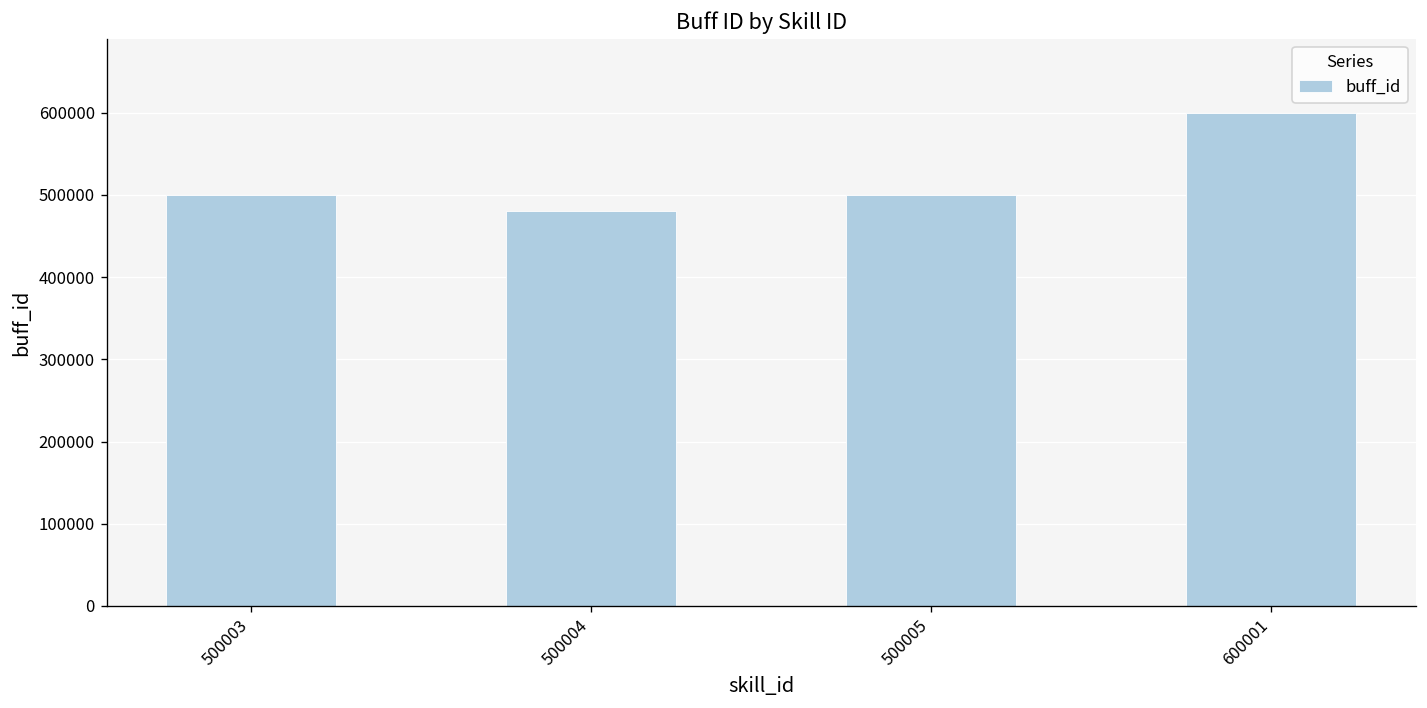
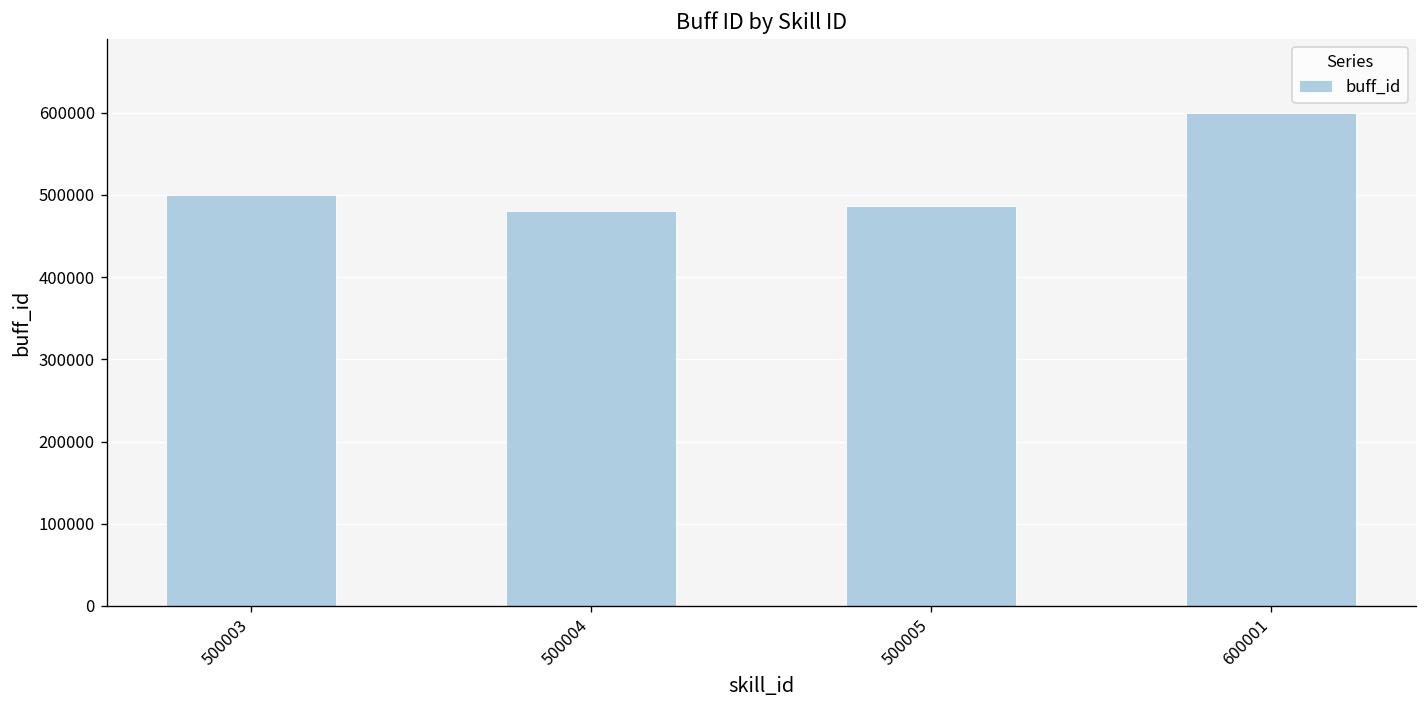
  {
    "500003": 500000,
    "500004": 480000,
-   "500005": 500000,
+   "500005": 490000,
    "600001": 600000
  }
